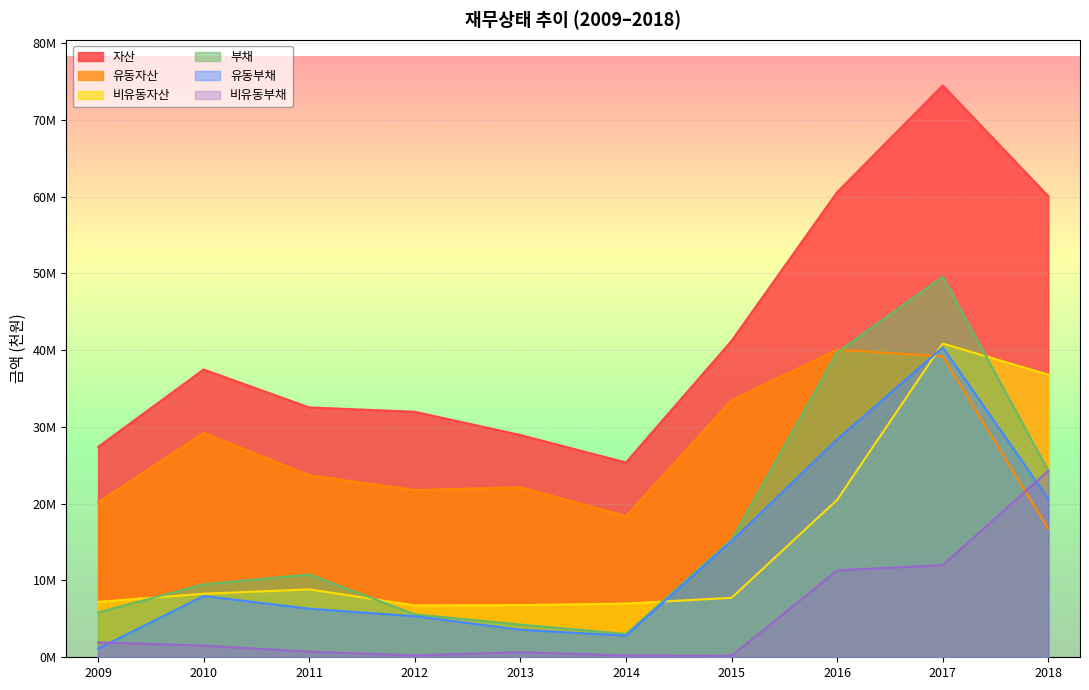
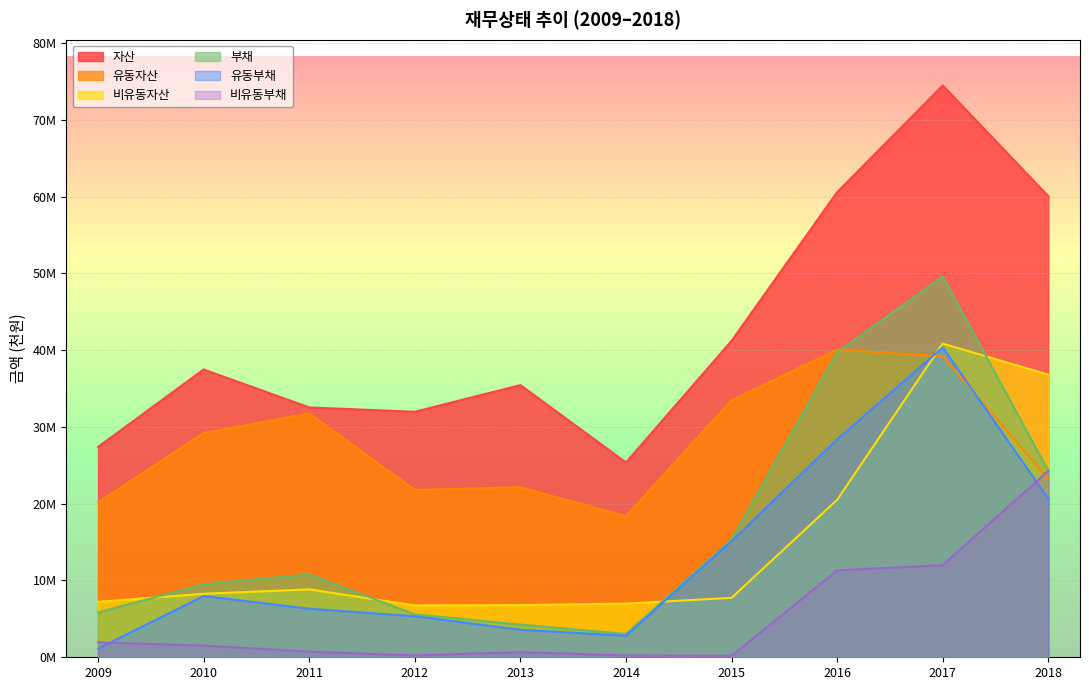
  {
    "자산": {
      "2009": 27000000,
      "2010": 37000000,
      "2011": 33000000,
      "2012": 32000000,
-     "2013": 29000000,
+     "2013": 35000000,
      "2014": 25000000,
      "2015": 41000000,
      "2016": 61000000,
      "2017": 74000000,
      "2018": 60000000
    },
    "유동자산": {
      "2009": 20000000,
      "2010": 29000000,
-     "2011": 24000000,
+     "2011": 32000000,
      "2012": 22000000,
      "2013": 22000000,
      "2014": 18000000,
      "2015": 33000000,
      "2016": 40000000,
      "2017": 39000000,
-     "2018": 17000000
+     "2018": 23000000
    },
    "비유동자산": {
      "2009": 7000000,
      "2011": 9000000,
      "2012": 7000000,
      "2013": 7000000,
      "2014": 7000000,
      "2015": 8000000,
      "2016": 21000000,
      "2017": 41000000,
      "2018": 37000000
    },
    "부채": {
      "2009": 6000000,
      "2010": 9000000,
      "2011": 11000000,
      "2013": 4000000,
      "2016": 40000000,
      "2017": 50000000
    },
    "유동부채": {
      "2009": 1000000,
      "2011": 6000000,
      "2013": 4000000,
      "2016": 28000000,
      "2017": 40000000,
      "2018": 21000000
    },
    "비유동부채": {
      "2009": 2000000,
      "2010": 2000000,
      "2011": 1000000,
      "2012": 0,
      "2013": 1000000,
      "2014": 0,
      "2015": 0,
      "2016": 11000000,
      "2017": 12000000
    }
  }
